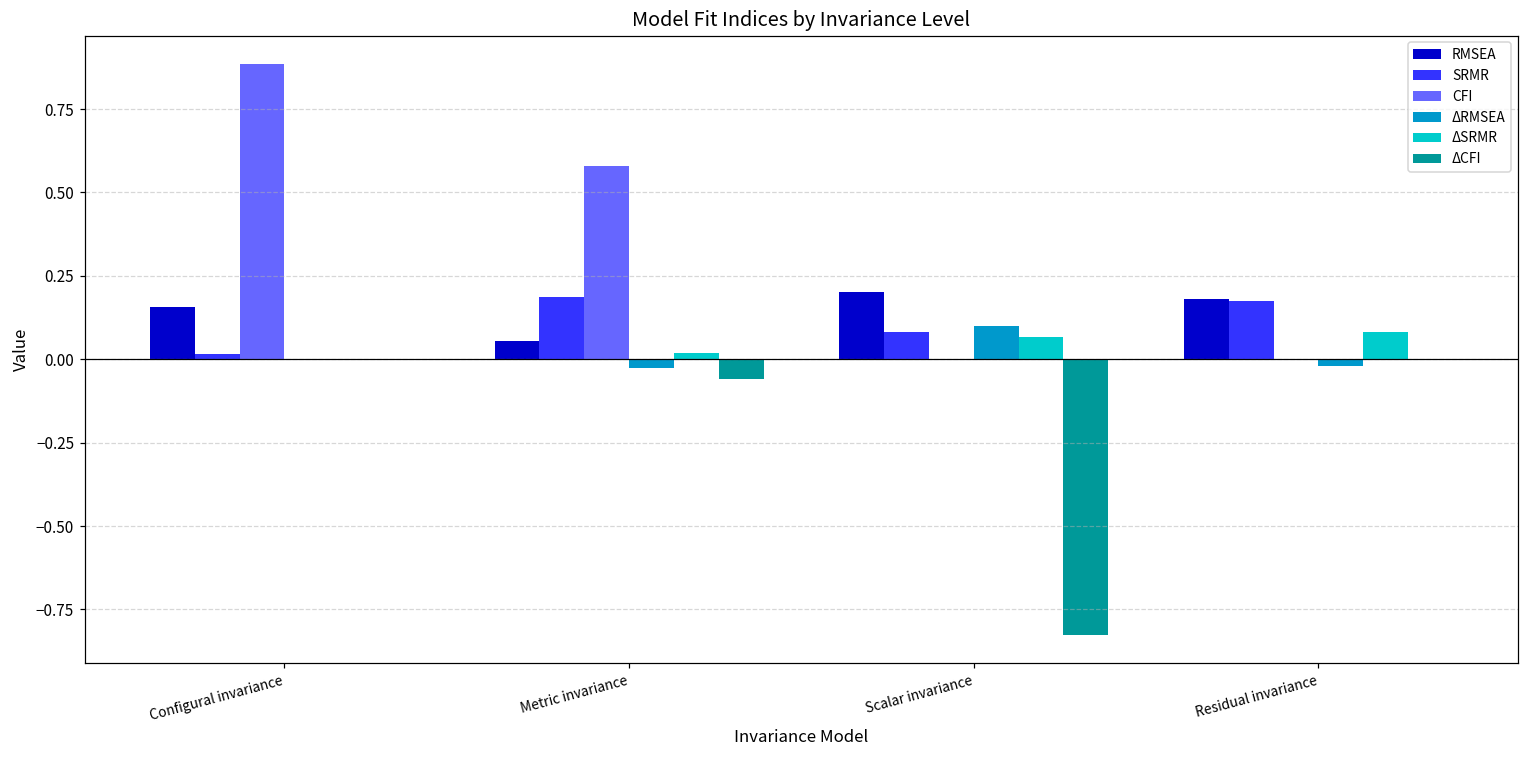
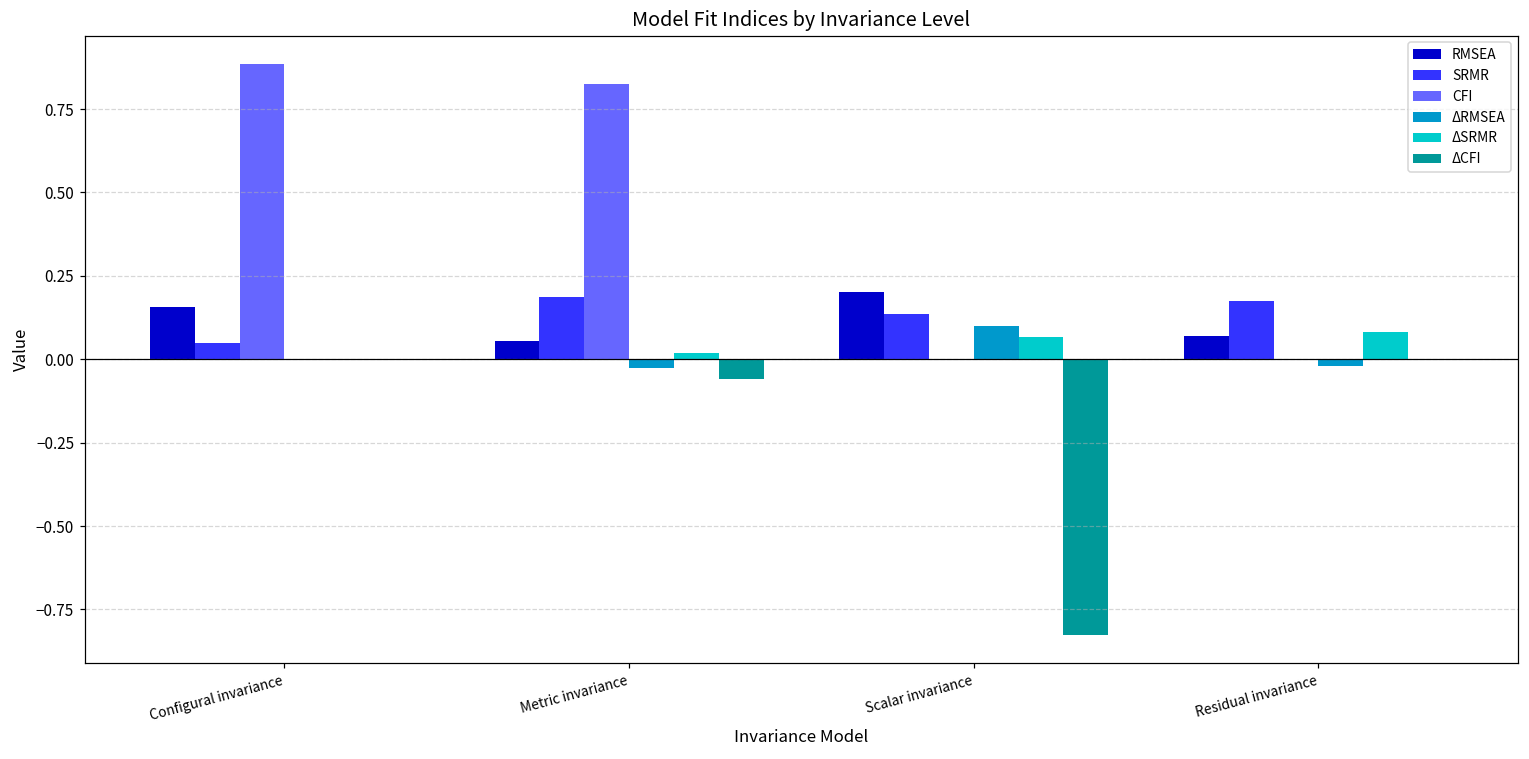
  {
    "RMSEA": {
      "Configural invariance": 0.16,
      "Metric invariance": 0.06,
      "Scalar invariance": 0.20,
-     "Residual invariance": 0.18
+     "Residual invariance": 0.07
    },
    "SRMR": {
-     "Configural invariance": 0.02,
+     "Configural invariance": 0.05,
      "Metric invariance": 0.19,
-     "Scalar invariance": 0.08,
+     "Scalar invariance": 0.13,
      "Residual invariance": 0.17
    },
    "CFI": {
      "Configural invariance": 0.88,
-     "Metric invariance": 0.58,
+     "Metric invariance": 0.83,
      "Scalar invariance": 0.00,
      "Residual invariance": 0.00
    }
  }
